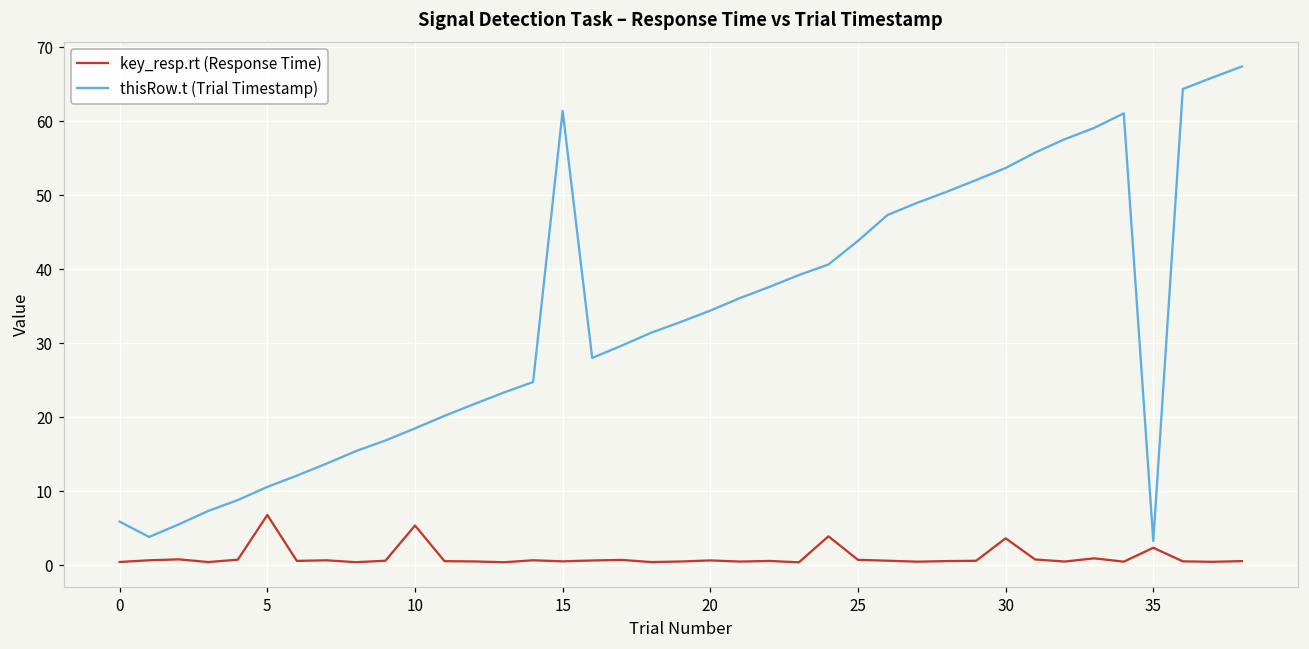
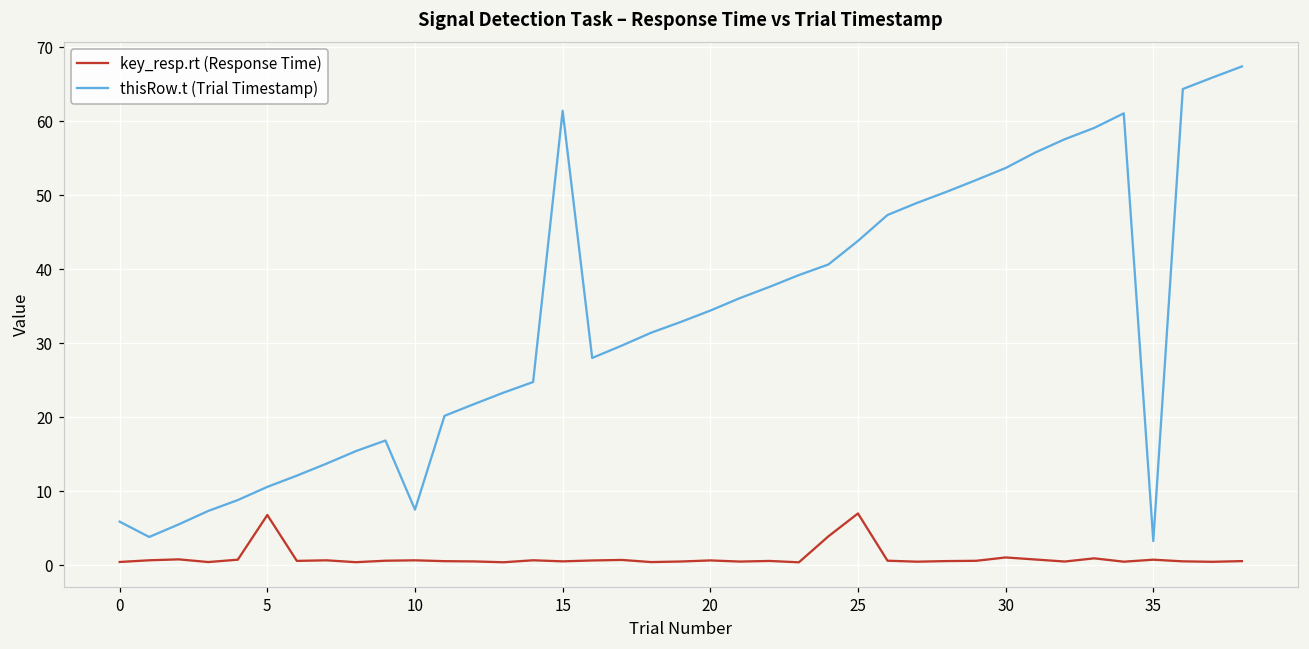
  {
    "key_resp.rt (Response Time)": {
      "0": 0,
      "5": 7,
-     "10": 5,
+     "10": 1,
      "15": 1,
      "20": 1,
-     "25": 1,
-     "30": 4,
-     "35": 2
+     "25": 7,
+     "30": 1,
+     "35": 1
    },
    "thisRow.t (Trial Timestamp)": {
      "0": 6,
      "5": 11,
-     "10": 18,
+     "10": 8,
      "15": 61,
      "20": 34,
      "25": 44,
      "30": 54,
      "35": 3
    }
  }
